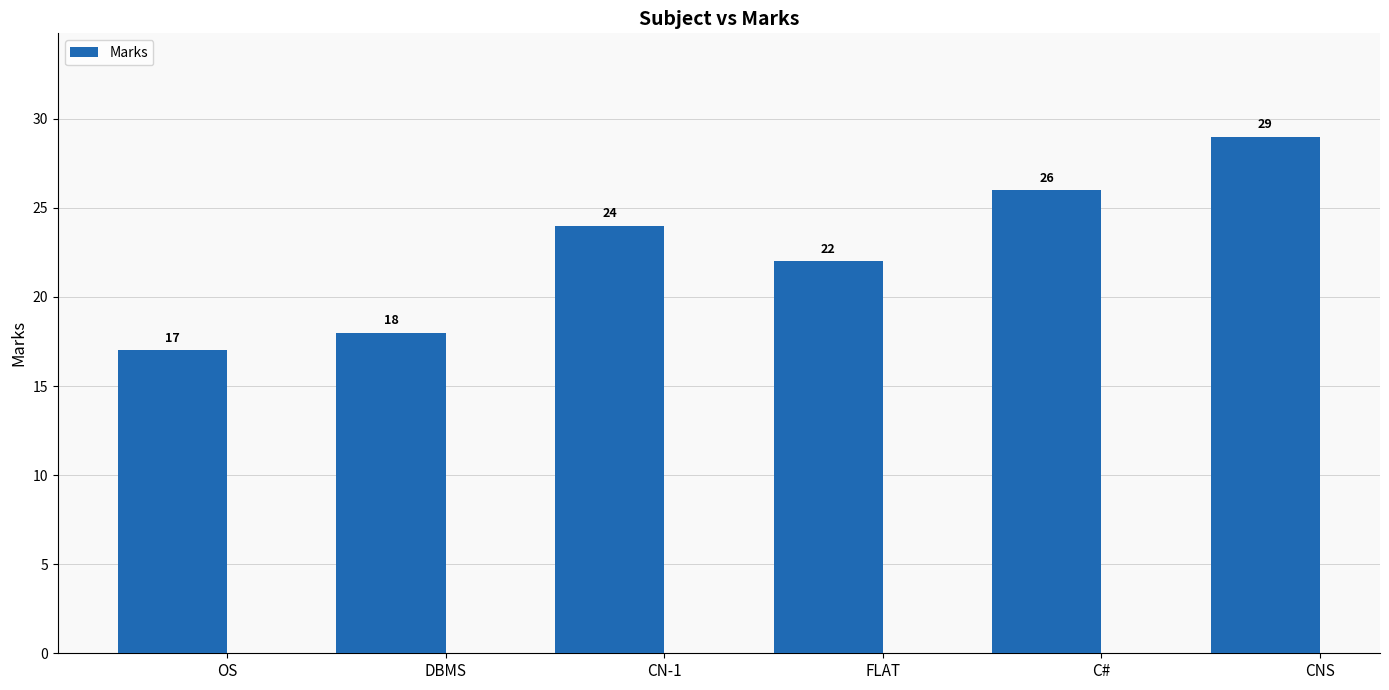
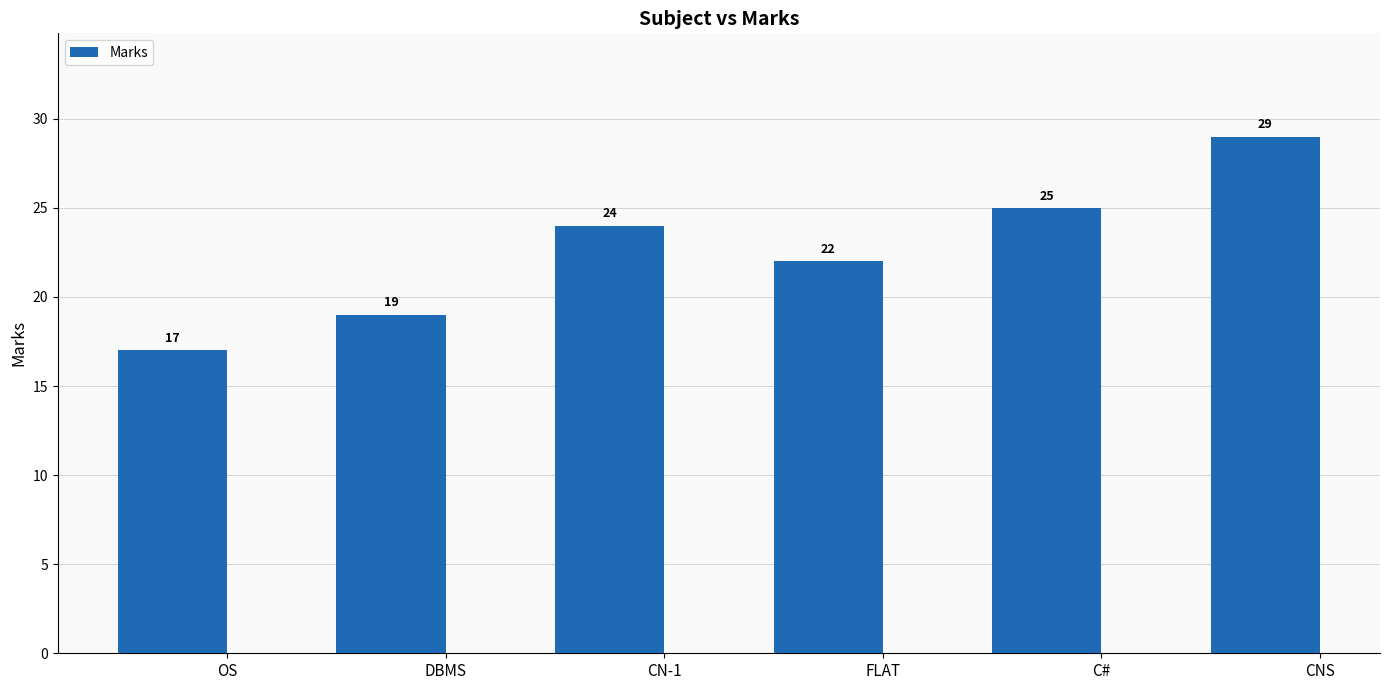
  {
    "OS": 17,
-   "DBMS": 18,
+   "DBMS": 19,
    "CN-1": 24,
    "FLAT": 22,
-   "C#": 26,
+   "C#": 25,
    "CNS": 29
  }
